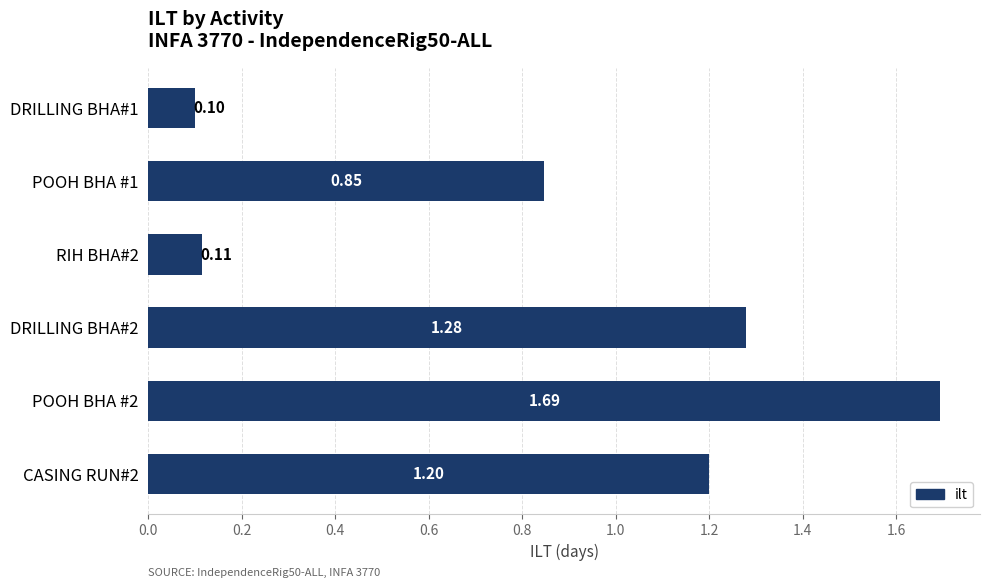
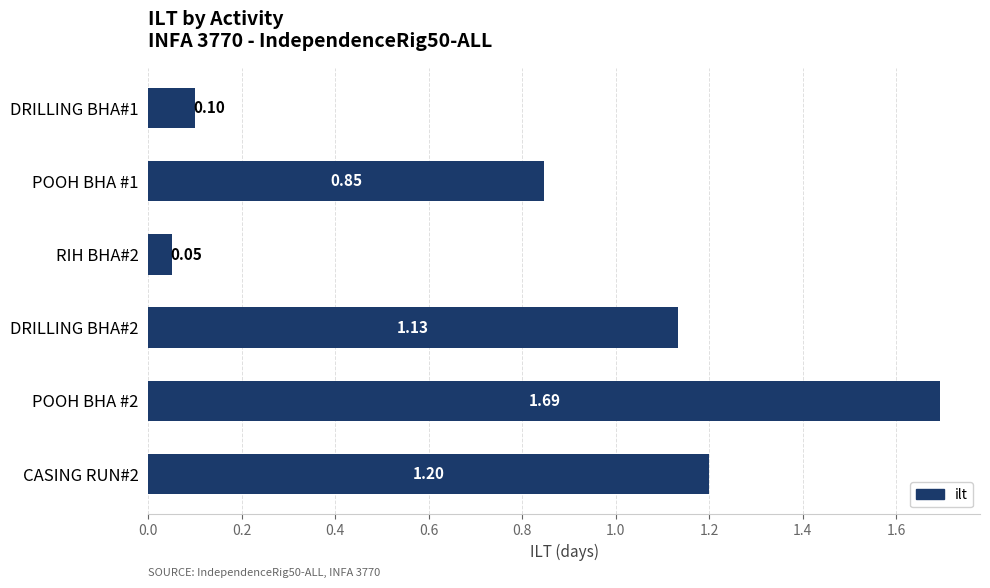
  {
    "DRILLING BHA#1": 0.10,
    "POOH BHA #1": 0.85,
-   "RIH BHA#2": 0.11,
-   "DRILLING BHA#2": 1.28,
+   "RIH BHA#2": 0.05,
+   "DRILLING BHA#2": 1.13,
    "POOH BHA #2": 1.69,
    "CASING RUN#2": 1.20
  }
